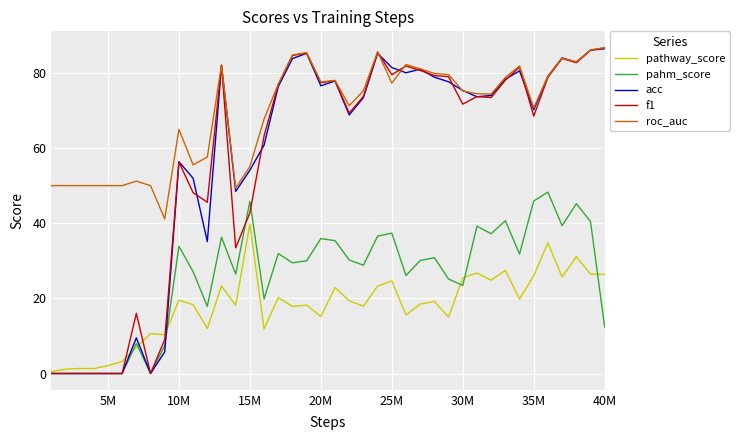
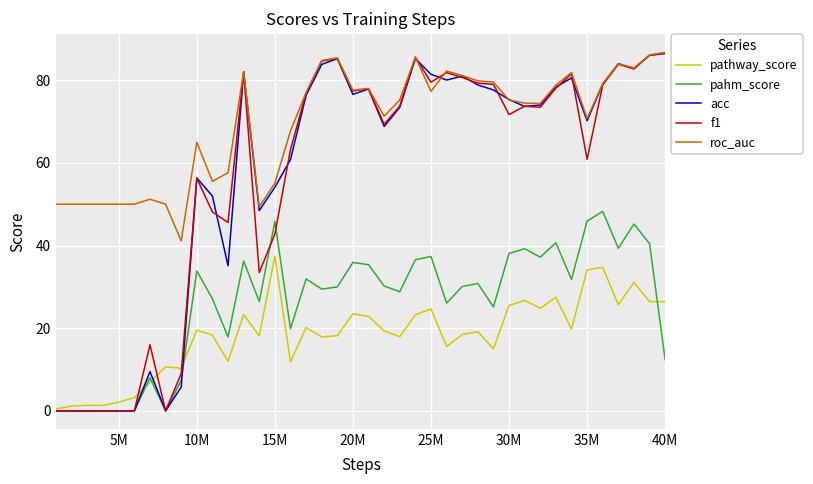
  {
    "pathway_score": {
      "5M": 2,
      "10M": 20,
-     "15M": 40,
-     "20M": 15,
+     "15M": 37,
+     "20M": 23,
      "25M": 25,
      "30M": 25,
-     "35M": 26,
+     "35M": 34,
      "40M": 26
    },
    "pahm_score": {
      "10M": 34,
      "15M": 46,
      "20M": 36,
      "25M": 37,
-     "30M": 23,
+     "30M": 38,
      "35M": 46,
      "40M": 12
    },
    "acc": {
      "15M": 54,
      "20M": 77,
      "25M": 81
    },
    "f1": {
      "15M": 43,
      "25M": 80,
      "30M": 72,
-     "35M": 69
+     "35M": 61
    },
    "roc_auc": {
      "5M": 50,
      "10M": 65,
      "15M": 55,
      "25M": 77
    }
  }
